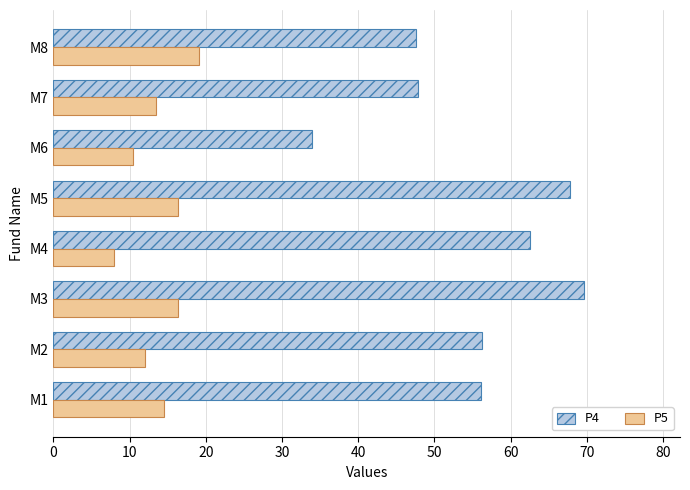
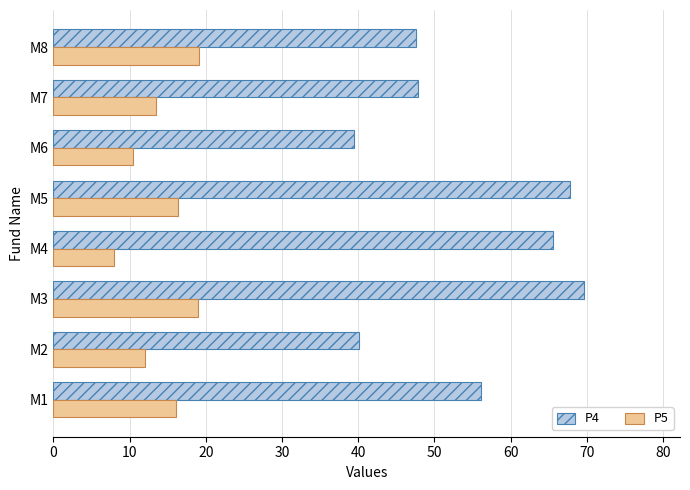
  {
    "P4": {
      "M8": 48,
      "M7": 48,
-     "M6": 34,
+     "M6": 40,
      "M5": 68,
-     "M4": 63,
+     "M4": 66,
      "M3": 70,
-     "M2": 56,
+     "M2": 40,
      "M1": 56
    },
    "P5": {
      "M8": 19,
      "M7": 13,
      "M6": 10,
      "M5": 16,
      "M4": 8,
-     "M3": 16,
+     "M3": 19,
      "M2": 12,
-     "M1": 14
+     "M1": 16
    }
  }
